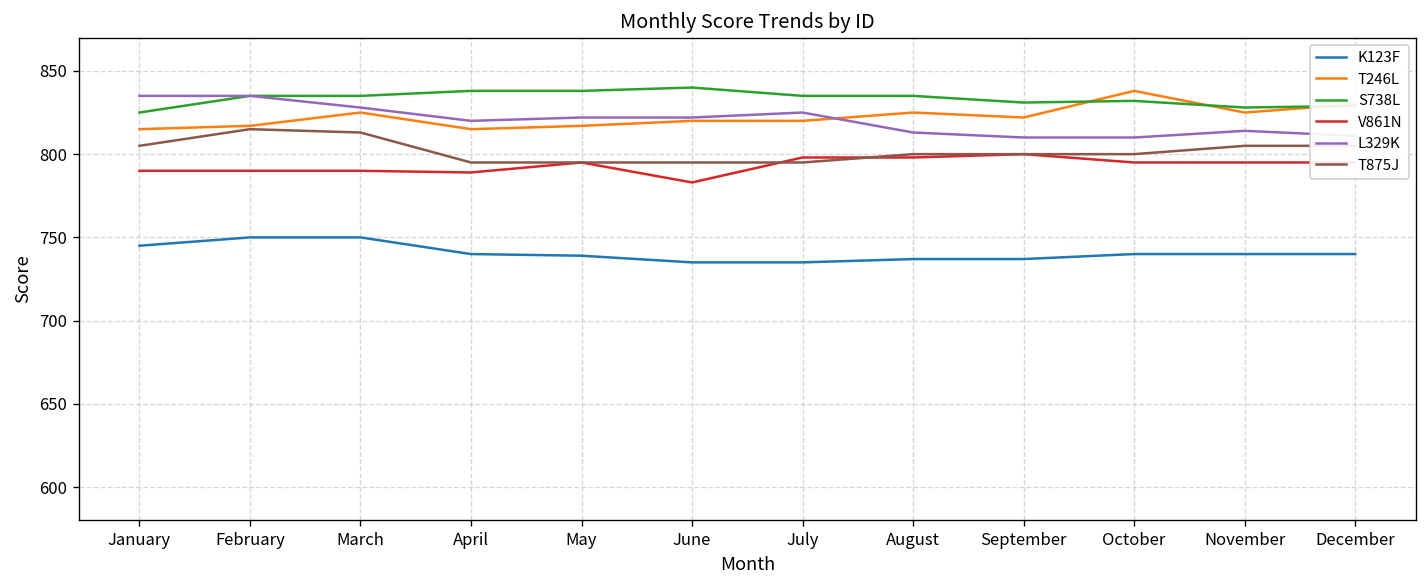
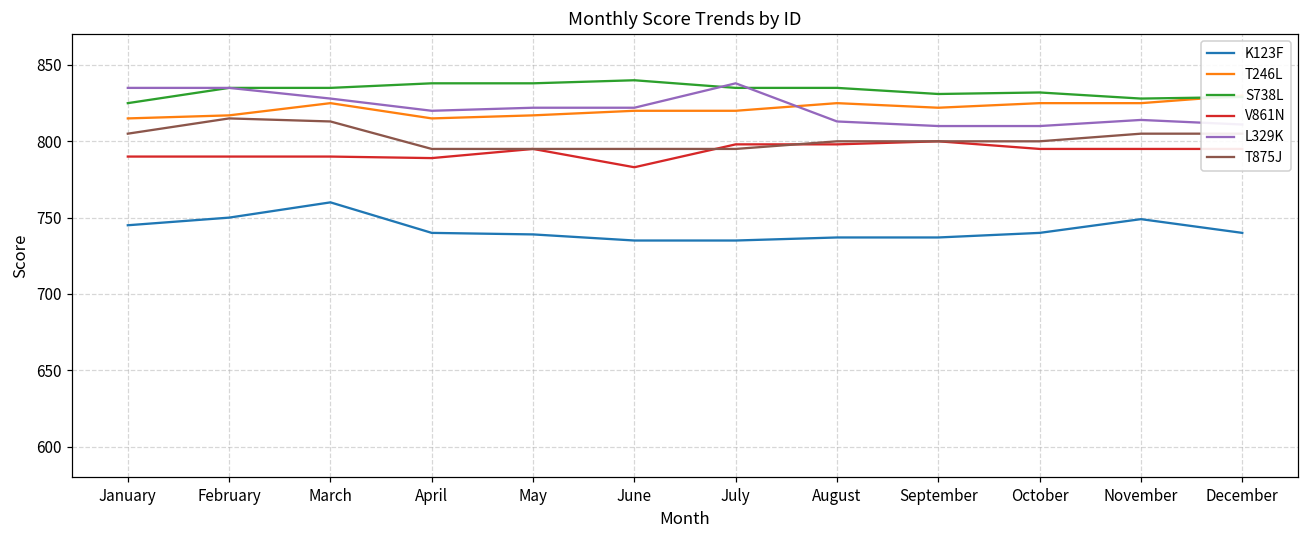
  {
    "K123F": {
      "January": 745,
      "February": 750,
-     "March": 750,
+     "March": 760,
      "April": 740,
      "May": 739,
      "June": 735,
      "July": 735,
      "August": 737,
      "September": 737,
      "October": 740,
-     "November": 740,
+     "November": 749,
      "December": 740
    },
    "T246L": {
      "January": 815,
      "February": 817,
      "March": 825,
      "April": 815,
      "May": 817,
      "June": 820,
      "July": 820,
      "August": 825,
      "September": 822,
-     "October": 838,
+     "October": 825,
      "November": 825
    },
    "S738L": {
      "January": 825,
      "March": 835,
      "April": 838,
      "May": 838,
      "June": 840,
      "July": 835,
      "August": 835,
      "September": 831,
      "October": 832,
      "November": 828
    },
    "V861N": {
      "January": 790,
      "February": 790,
      "March": 790,
      "April": 789,
      "June": 783,
      "July": 798,
      "August": 798,
      "October": 795,
      "November": 795
    },
    "L329K": {
      "January": 835,
      "March": 828,
      "April": 820,
      "May": 822,
      "June": 822,
-     "July": 825,
+     "July": 838,
      "August": 813,
      "September": 810,
      "October": 810,
      "November": 814
    },
    "T875J": {
      "January": 805,
      "February": 815,
      "March": 813,
      "April": 795,
      "June": 795,
      "July": 795,
      "August": 800,
      "October": 800,
      "November": 805
    }
  }
